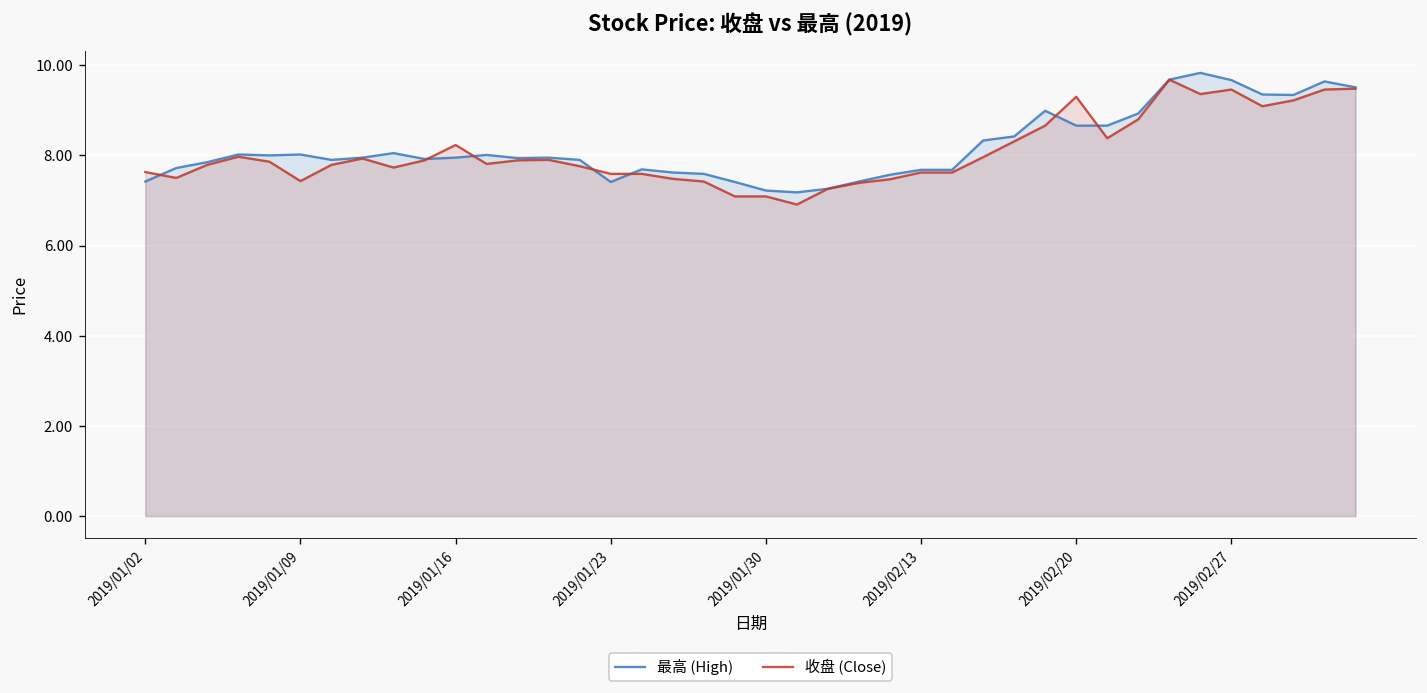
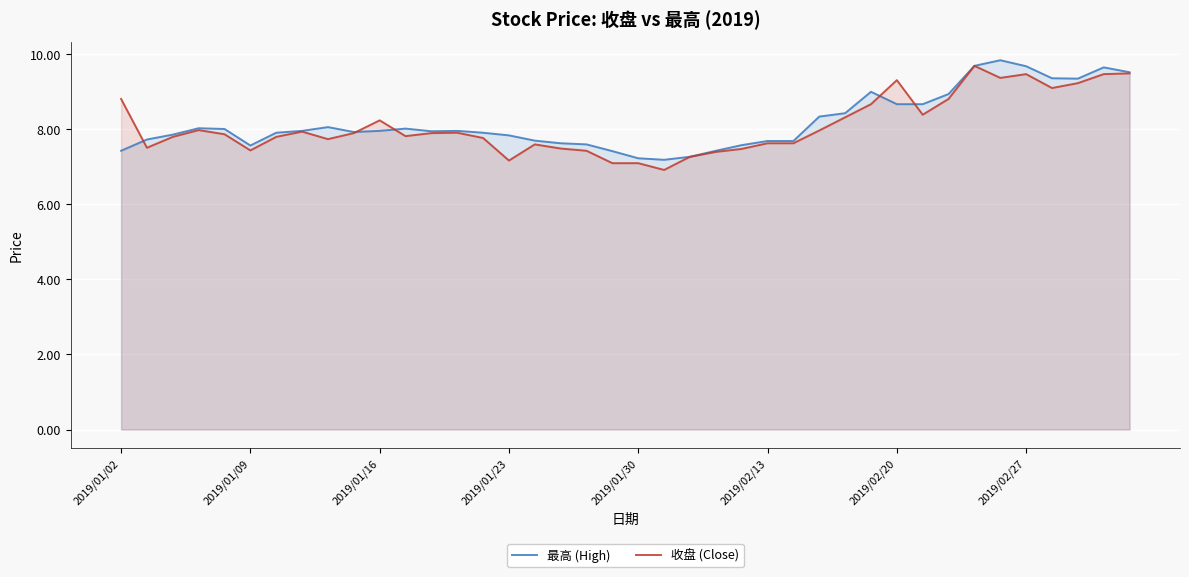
  {
    "最高 (High)": {
      "2019/01/02": 7.4,
-     "2019/01/09": 8.0,
+     "2019/01/09": 7.6,
      "2019/01/16": 8.0,
-     "2019/01/23": 7.4,
+     "2019/01/23": 7.8,
      "2019/01/30": 7.2,
      "2019/02/20": 8.7,
      "2019/02/27": 9.7
    },
    "收盘 (Close)": {
-     "2019/01/02": 7.6,
+     "2019/01/02": 8.8,
      "2019/01/09": 7.4,
      "2019/01/16": 8.2,
-     "2019/01/23": 7.6,
+     "2019/01/23": 7.2,
      "2019/01/30": 7.1,
      "2019/02/20": 9.3,
      "2019/02/27": 9.5
    }
  }
